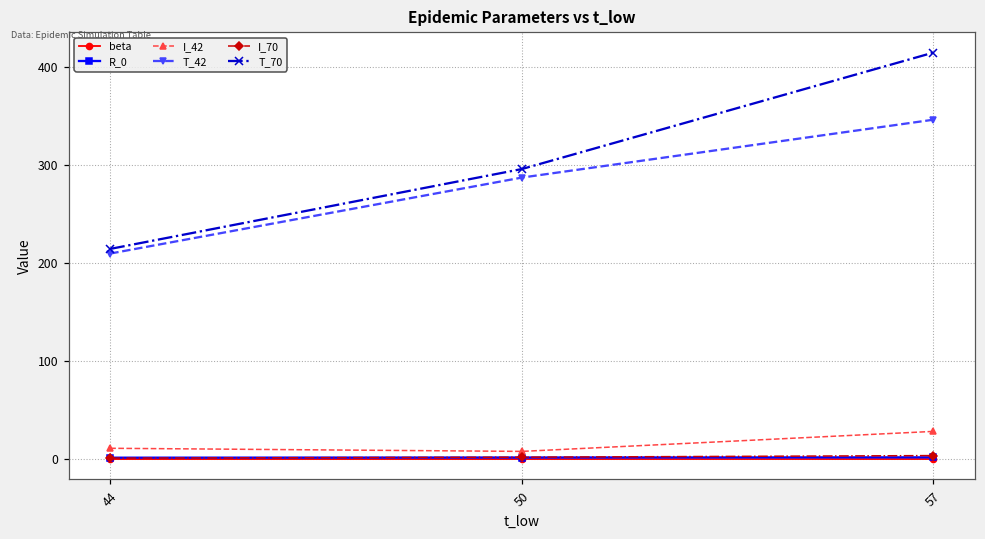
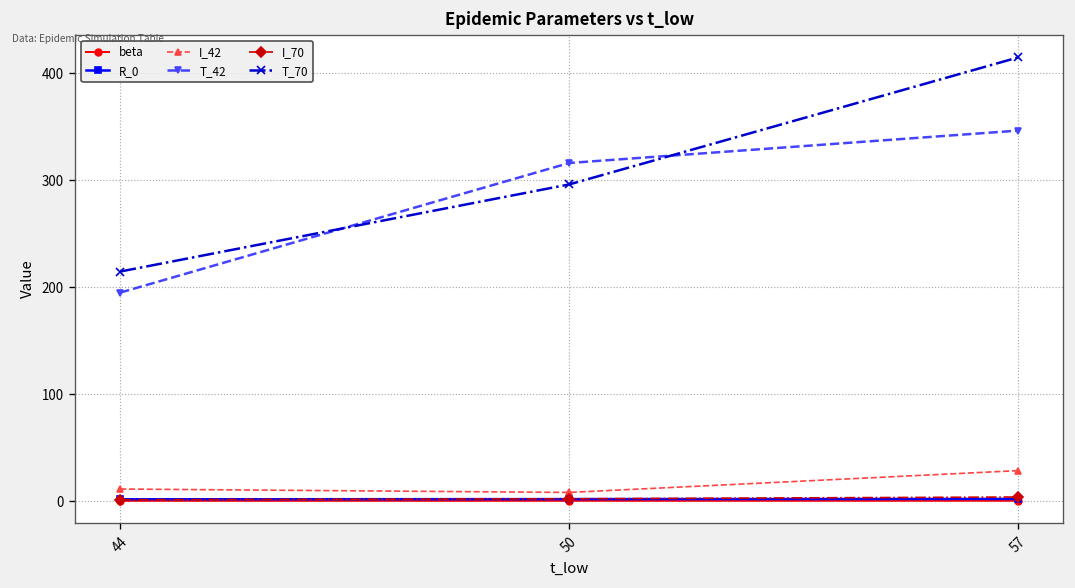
  {
    "I_42": {
      "44": 10,
      "50": 10,
      "57": 30
    },
    "T_42": {
-     "44": 210,
-     "50": 290,
+     "44": 190,
+     "50": 320,
      "57": 350
    }
  }
